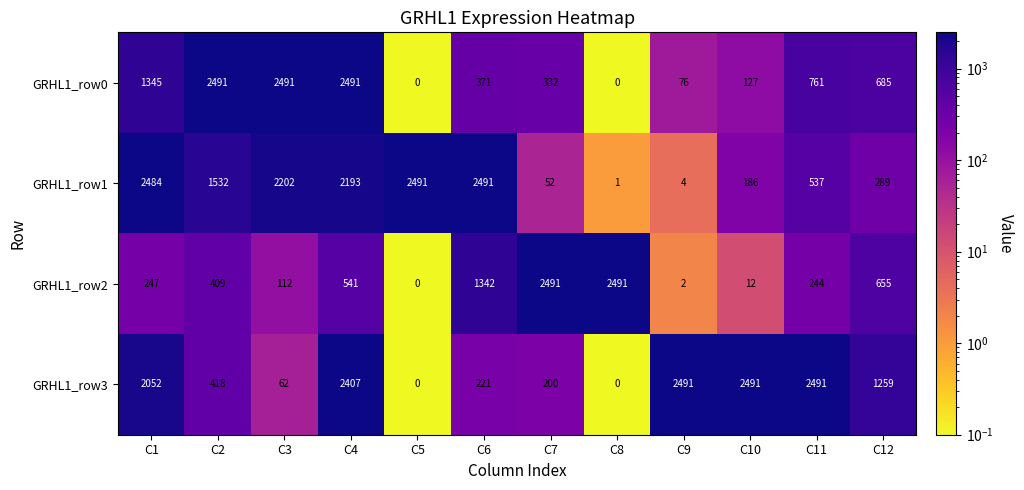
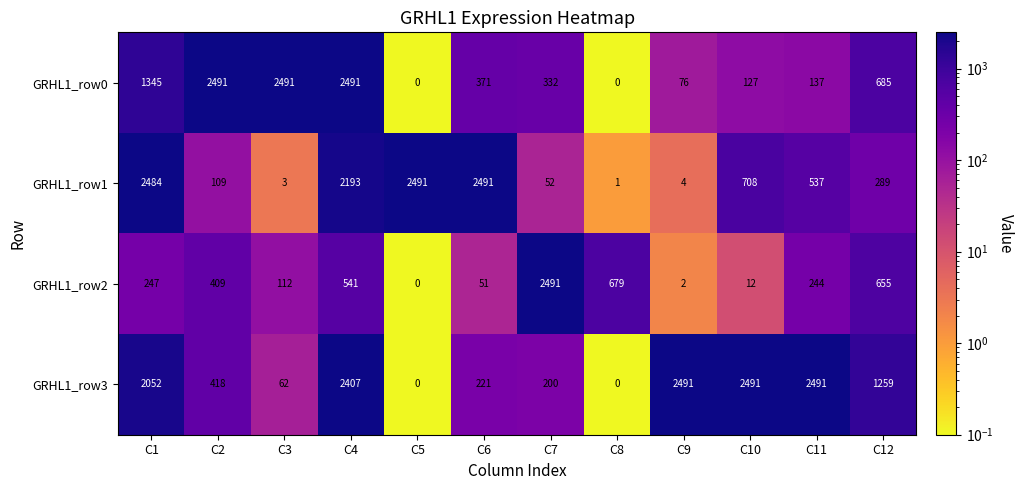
  {
    "GRHL1_row0": {
      "C1": 1345,
      "C2": 2491,
      "C3": 2491,
      "C4": 2491,
      "C5": 0,
      "C6": 371,
      "C7": 332,
      "C8": 0,
      "C9": 76,
      "C10": 127,
-     "C11": 761,
+     "C11": 137,
      "C12": 685
    },
    "GRHL1_row1": {
      "C1": 2484,
-     "C2": 1532,
-     "C3": 2202,
+     "C2": 109,
+     "C3": 3,
      "C4": 2193,
      "C5": 2491,
      "C6": 2491,
      "C7": 52,
      "C8": 1,
      "C9": 4,
-     "C10": 186,
+     "C10": 708,
      "C11": 537,
      "C12": 289
    },
    "GRHL1_row2": {
      "C1": 247,
      "C2": 409,
      "C3": 112,
      "C4": 541,
      "C5": 0,
-     "C6": 1342,
+     "C6": 51,
      "C7": 2491,
-     "C8": 2491,
+     "C8": 679,
      "C9": 2,
      "C10": 12,
      "C11": 244,
      "C12": 655
    },
    "GRHL1_row3": {
      "C1": 2052,
      "C2": 418,
      "C3": 62,
      "C4": 2407,
      "C5": 0,
      "C6": 221,
      "C7": 200,
      "C8": 0,
      "C9": 2491,
      "C10": 2491,
      "C11": 2491,
      "C12": 1259
    }
  }
